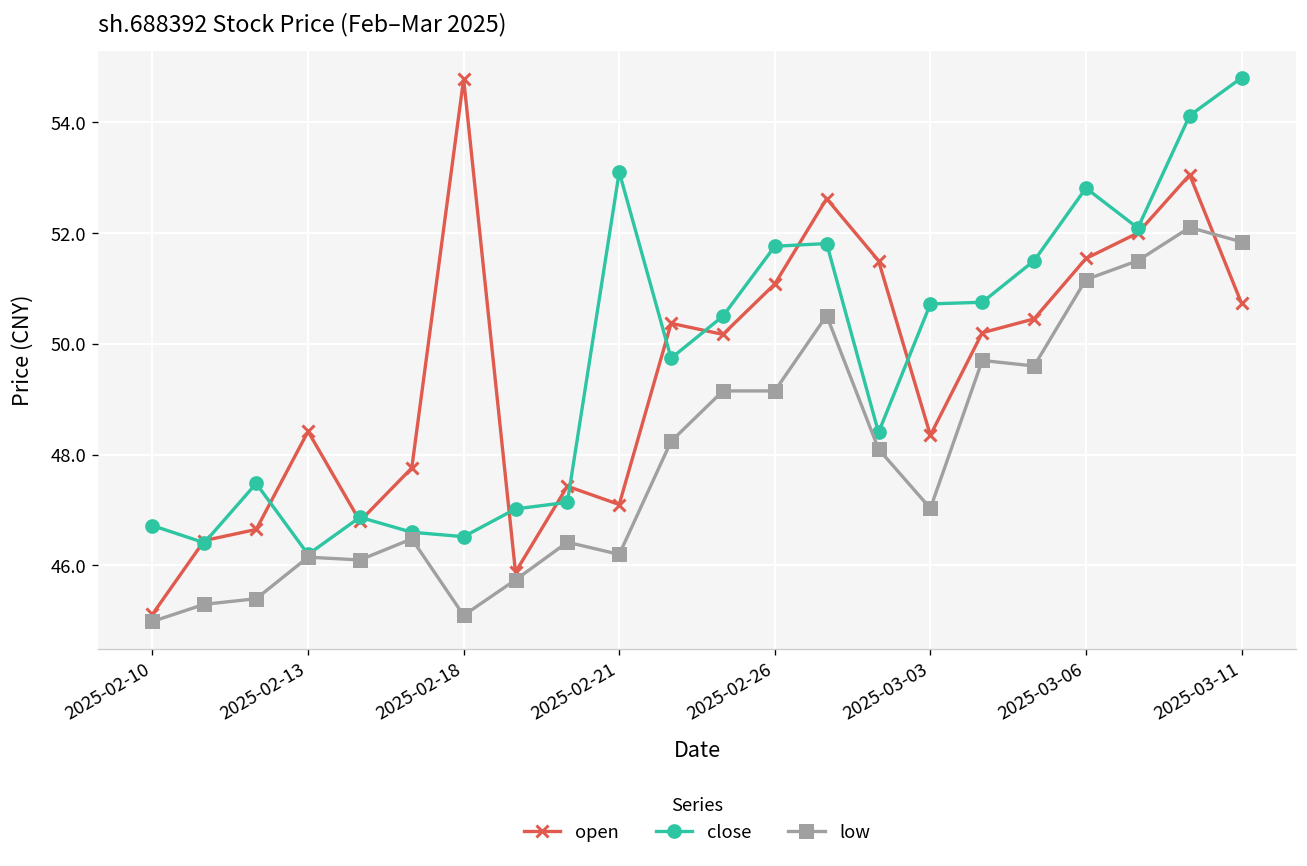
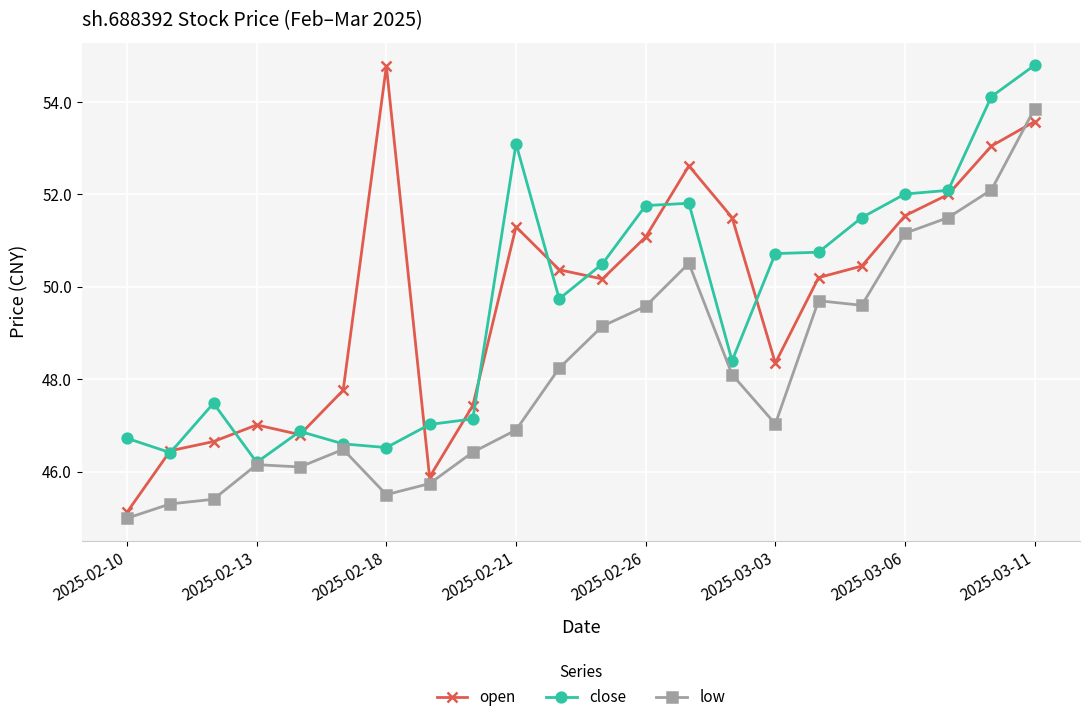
  {
    "open": {
      "2025-02-10": 45.1,
-     "2025-02-13": 48.4,
+     "2025-02-13": 47.0,
      "2025-02-18": 54.8,
-     "2025-02-21": 47.1,
+     "2025-02-21": 51.3,
      "2025-02-26": 51.1,
      "2025-03-03": 48.4,
      "2025-03-06": 51.5,
-     "2025-03-11": 50.7
+     "2025-03-11": 53.6
    },
    "close": {
      "2025-02-10": 46.7,
      "2025-02-18": 46.5,
      "2025-02-21": 53.1,
      "2025-02-26": 51.8,
      "2025-03-03": 50.7,
-     "2025-03-06": 52.8,
+     "2025-03-06": 52.0,
      "2025-03-11": 54.8
    },
    "low": {
      "2025-02-10": 45.0,
-     "2025-02-18": 45.1,
-     "2025-02-21": 46.2,
-     "2025-02-26": 49.2,
+     "2025-02-18": 45.5,
+     "2025-02-21": 46.9,
+     "2025-02-26": 49.6,
      "2025-03-03": 47.0,
      "2025-03-06": 51.2,
-     "2025-03-11": 51.8
+     "2025-03-11": 53.9
    }
  }
